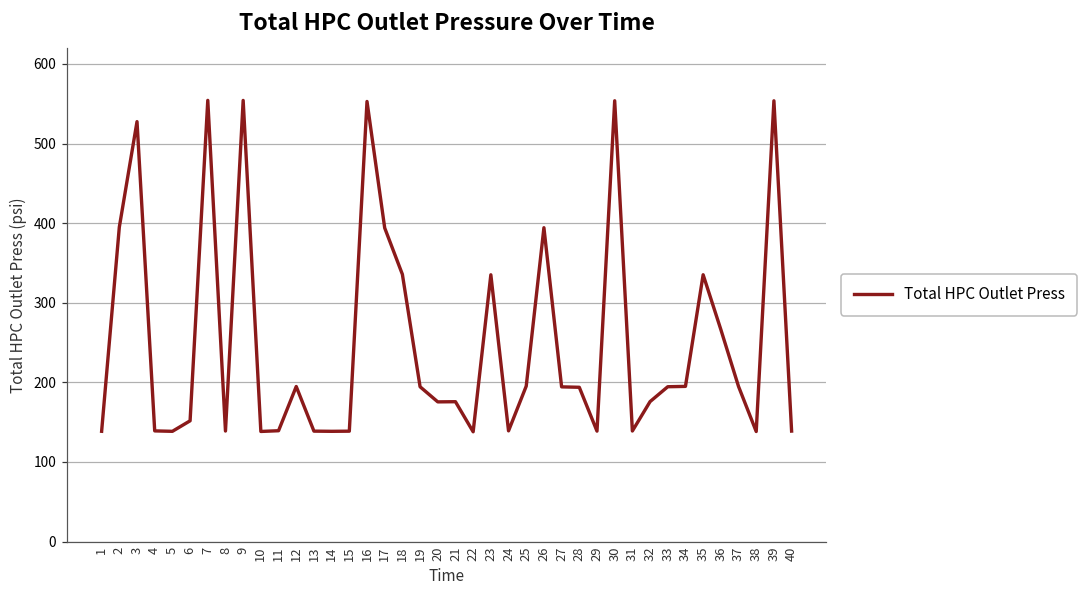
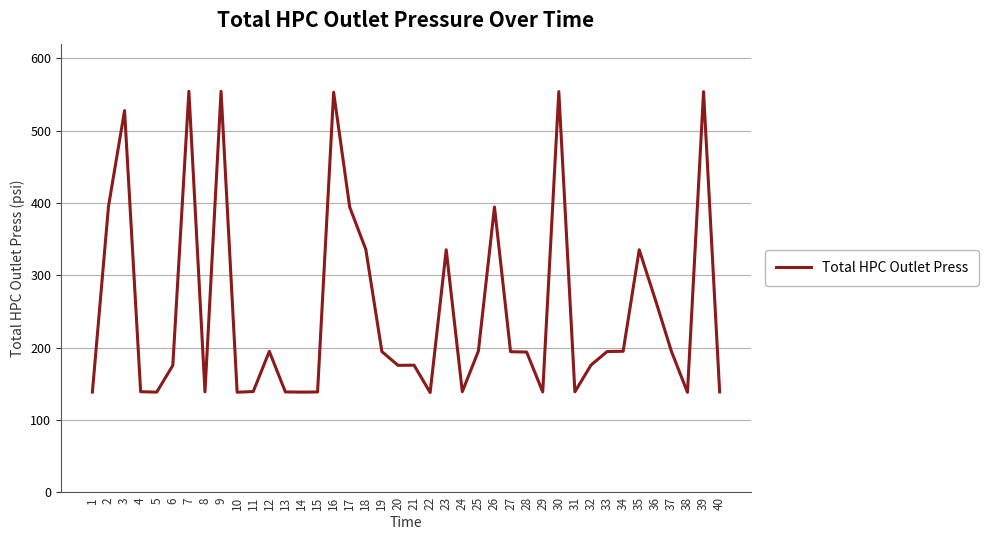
  {
    "1": 140,
    "2": 400,
    "3": 530,
    "4": 140,
    "5": 140,
-   "6": 150,
+   "6": 180,
    "7": 550,
    "8": 140,
    "9": 550,
    "10": 140,
    "11": 140,
    "12": 190,
    "13": 140,
    "14": 140,
    "15": 140,
    "16": 550,
    "17": 390,
    "18": 340,
    "19": 190,
    "20": 180,
    "21": 180,
    "22": 140,
    "23": 340,
    "24": 140,
    "25": 200,
    "26": 390,
    "27": 190,
    "28": 190,
    "29": 140,
    "30": 550,
    "31": 140,
    "32": 180,
    "33": 190,
    "34": 190,
    "35": 340,
    "36": 270,
    "37": 190,
    "38": 140,
    "39": 550,
    "40": 140
  }
